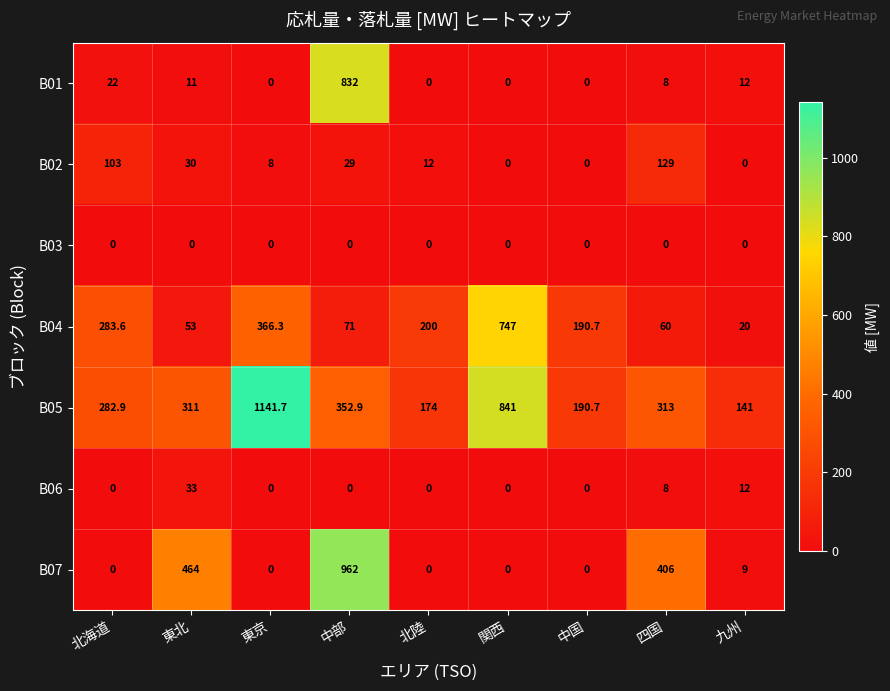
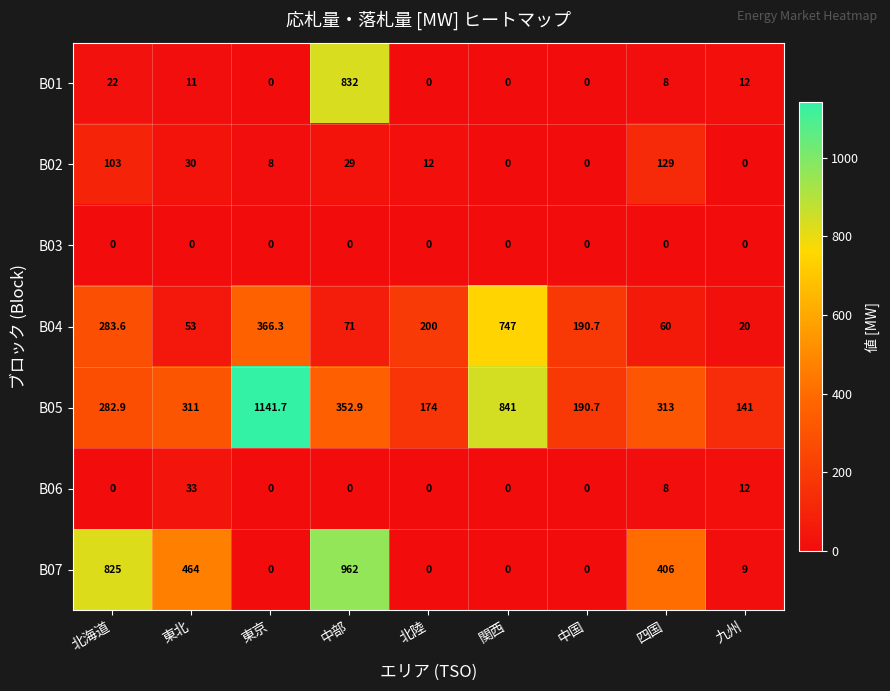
  {
    "B01": {
      "北海道": 22,
      "東北": 11,
      "東京": 0,
      "中部": 832,
      "北陸": 0,
      "関西": 0,
      "中国": 0,
      "四国": 8,
      "九州": 12
    },
    "B02": {
      "北海道": 103,
      "東北": 30,
      "東京": 8,
      "中部": 29,
      "北陸": 12,
      "関西": 0,
      "中国": 0,
      "四国": 129,
      "九州": 0
    },
    "B03": {
      "北海道": 0,
      "東北": 0,
      "東京": 0,
      "中部": 0,
      "北陸": 0,
      "関西": 0,
      "中国": 0,
      "四国": 0,
      "九州": 0
    },
    "B04": {
      "北海道": 283.6,
      "東北": 53,
      "東京": 366.3,
      "中部": 71,
      "北陸": 200,
      "関西": 747,
      "中国": 190.7,
      "四国": 60,
      "九州": 20
    },
    "B05": {
      "北海道": 282.9,
      "東北": 311,
      "東京": 1141.7,
      "中部": 352.9,
      "北陸": 174,
      "関西": 841,
      "中国": 190.7,
      "四国": 313,
      "九州": 141
    },
    "B06": {
      "北海道": 0,
      "東北": 33,
      "東京": 0,
      "中部": 0,
      "北陸": 0,
      "関西": 0,
      "中国": 0,
      "四国": 8,
      "九州": 12
    },
    "B07": {
-     "北海道": 0,
+     "北海道": 825,
      "東北": 464,
      "東京": 0,
      "中部": 962,
      "北陸": 0,
      "関西": 0,
      "中国": 0,
      "四国": 406,
      "九州": 9
    }
  }
